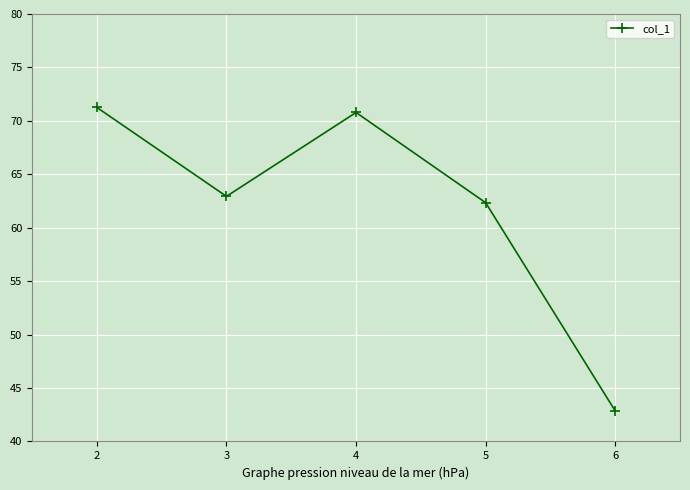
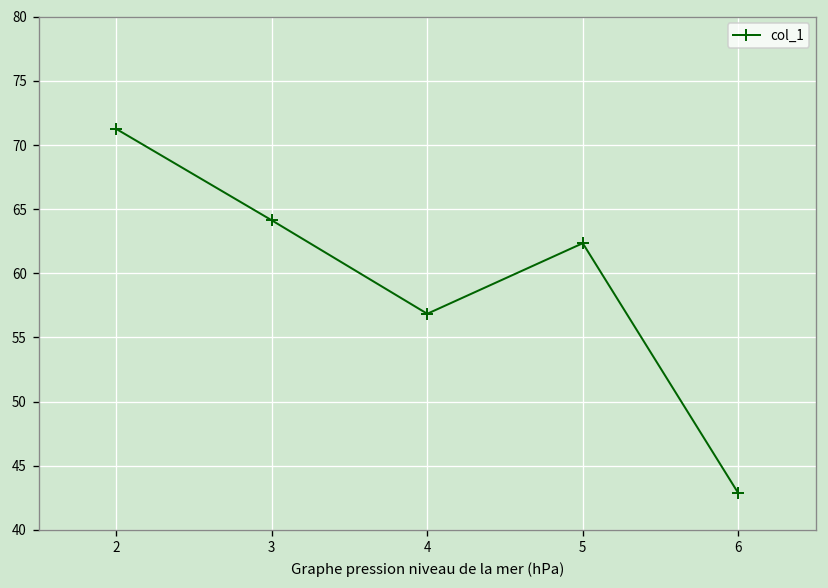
  {
    "2": 71.3,
-   "3": 62.9,
-   "4": 70.8,
+   "3": 64.1,
+   "4": 56.8,
    "5": 62.3,
    "6": 42.9
  }
